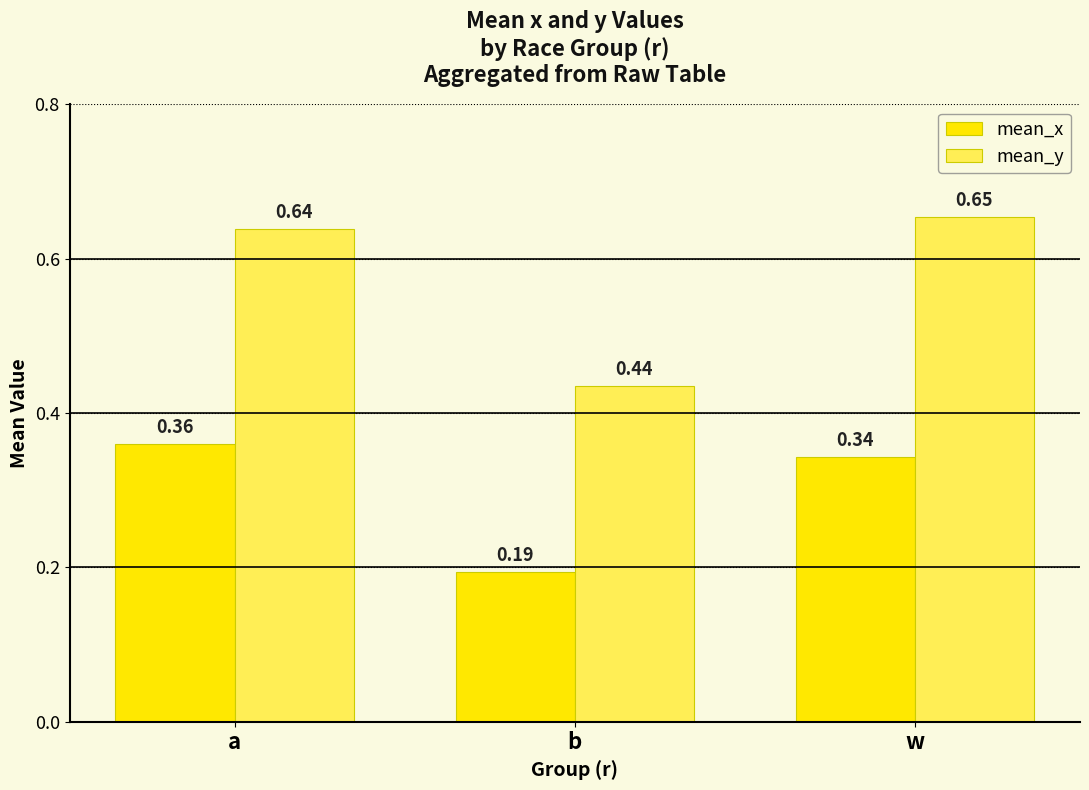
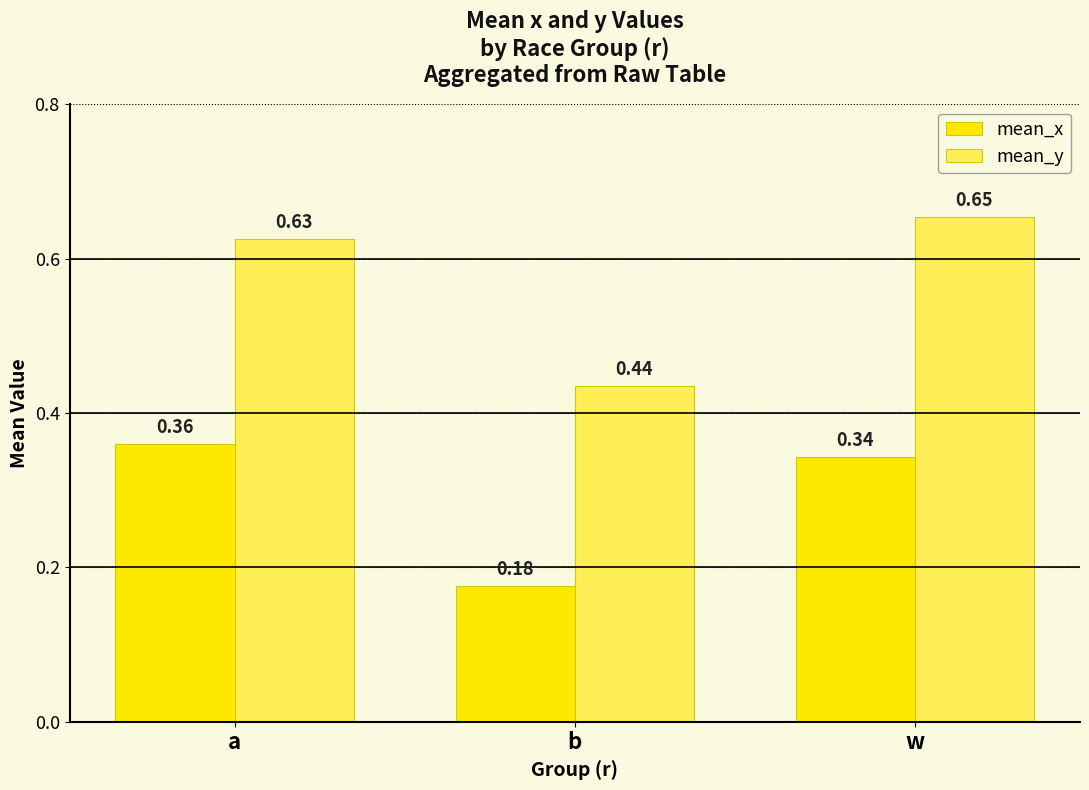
  {
    "mean_x": {
      "a": 0.36,
-     "b": 0.19,
+     "b": 0.18,
      "w": 0.34
    },
    "mean_y": {
-     "a": 0.64,
+     "a": 0.63,
      "b": 0.44,
      "w": 0.65
    }
  }
